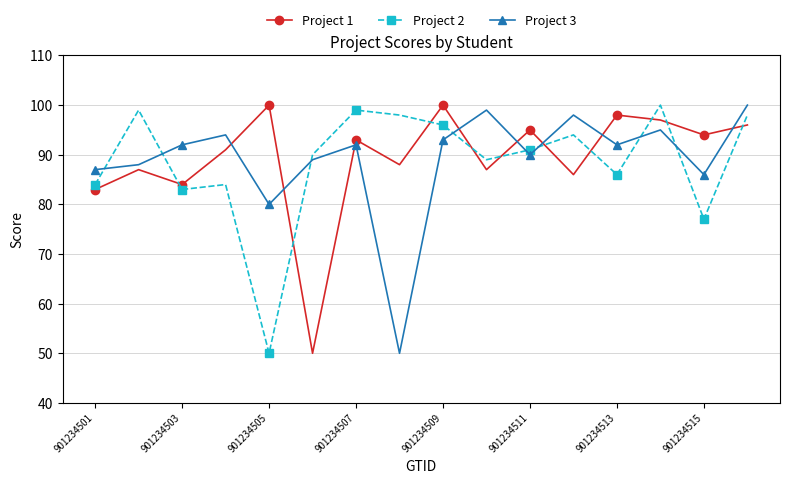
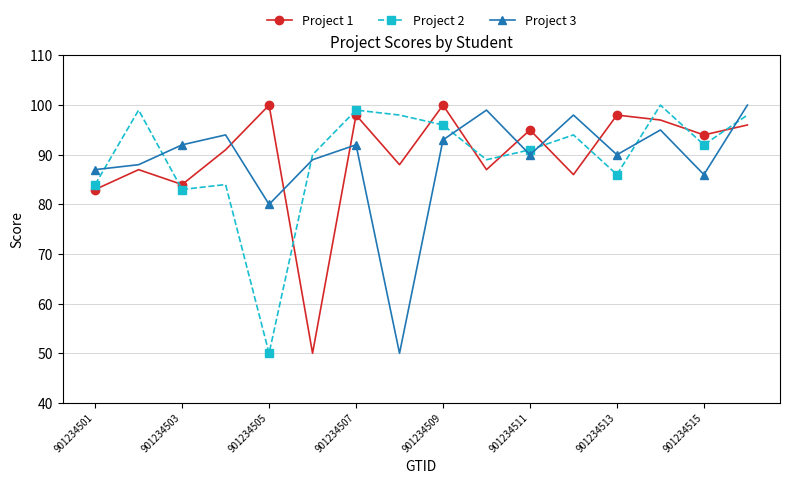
  {
    "Project 1": {
      "901234501": 83,
      "901234503": 84,
      "901234505": 100,
-     "901234507": 93,
+     "901234507": 98,
      "901234509": 100,
      "901234511": 95,
      "901234513": 98,
      "901234515": 94
    },
    "Project 2": {
      "901234501": 84,
      "901234503": 83,
      "901234505": 50,
      "901234507": 99,
      "901234509": 96,
      "901234511": 91,
      "901234513": 86,
-     "901234515": 77
+     "901234515": 92
    },
    "Project 3": {
      "901234501": 87,
      "901234503": 92,
      "901234505": 80,
      "901234507": 92,
      "901234509": 93,
      "901234511": 90,
-     "901234513": 92,
+     "901234513": 90,
      "901234515": 86
    }
  }
